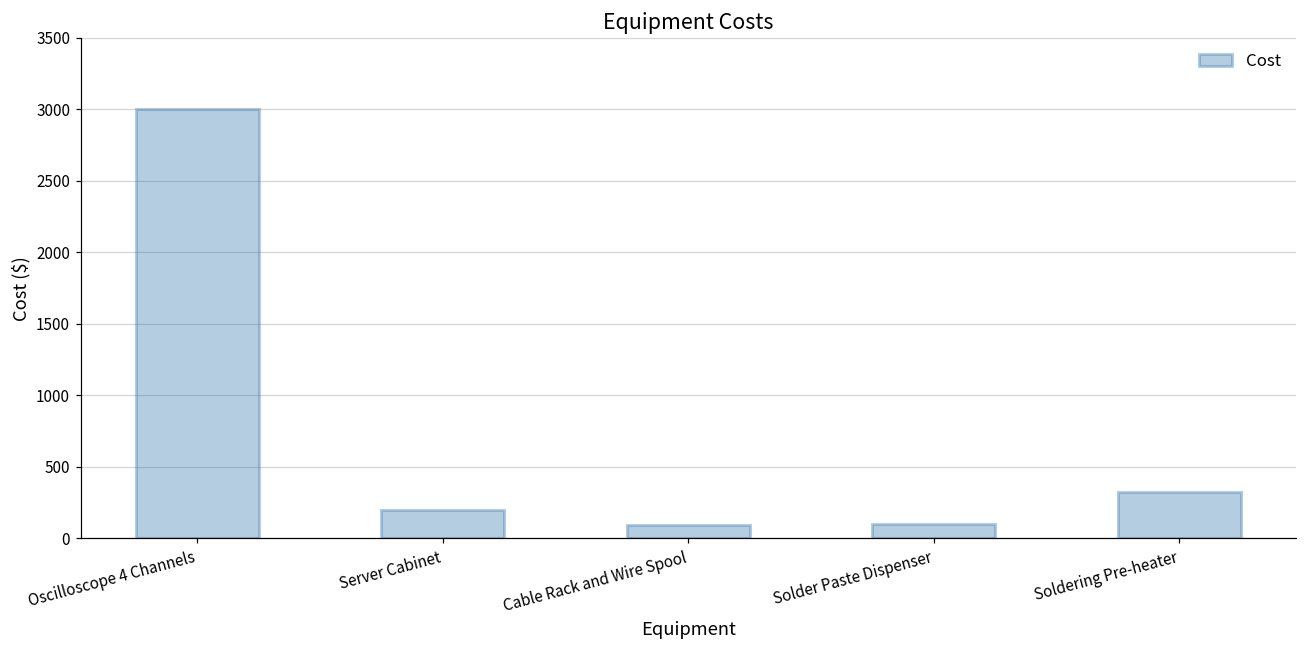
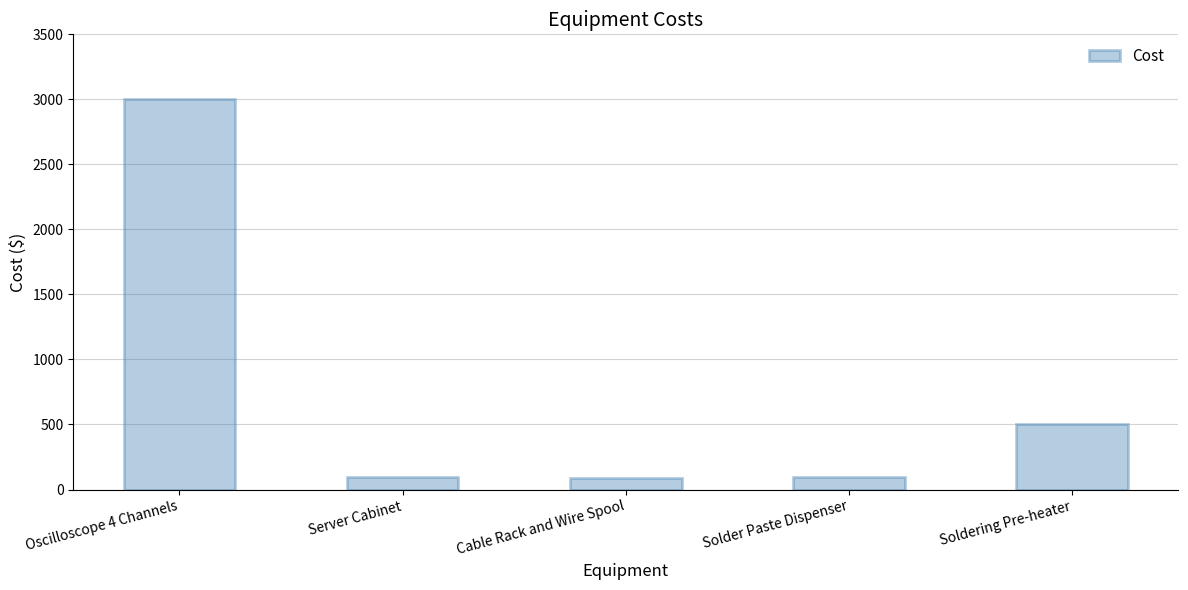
  {
    "Oscilloscope 4 Channels": 3000,
-   "Server Cabinet": 200,
+   "Server Cabinet": 90,
    "Cable Rack and Wire Spool": 90,
    "Solder Paste Dispenser": 100,
-   "Soldering Pre-heater": 330
+   "Soldering Pre-heater": 500
  }
